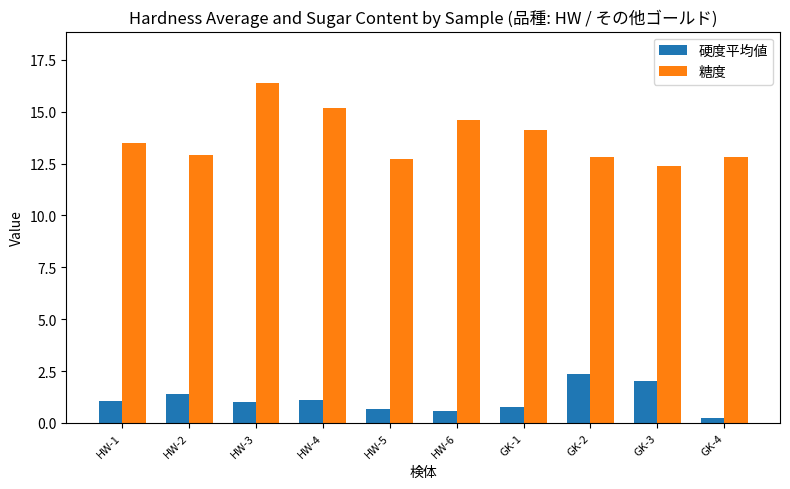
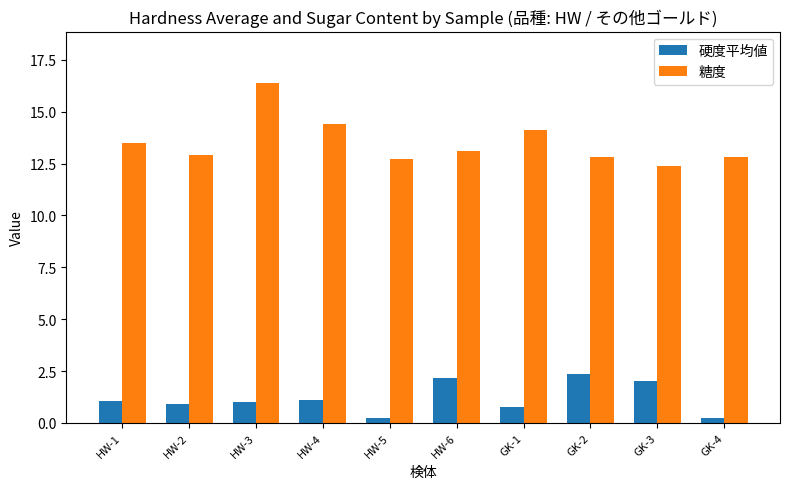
  {
    "硬度平均値": {
      "HW-1": 1.1,
-     "HW-2": 1.4,
+     "HW-2": 0.9,
      "HW-3": 1.0,
      "HW-4": 1.1,
-     "HW-5": 0.7,
-     "HW-6": 0.6,
+     "HW-5": 0.3,
+     "HW-6": 2.2,
      "GK-1": 0.8,
      "GK-2": 2.3,
      "GK-3": 2.0,
      "GK-4": 0.3
    },
    "糖度": {
      "HW-1": 13.5,
      "HW-2": 12.9,
      "HW-3": 16.4,
-     "HW-4": 15.2,
+     "HW-4": 14.4,
      "HW-5": 12.7,
-     "HW-6": 14.6,
+     "HW-6": 13.1,
      "GK-1": 14.1,
      "GK-2": 12.8,
      "GK-3": 12.4,
      "GK-4": 12.8
    }
  }
